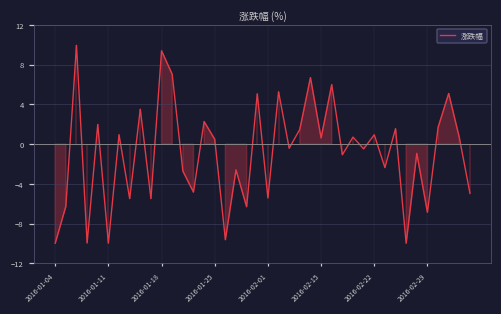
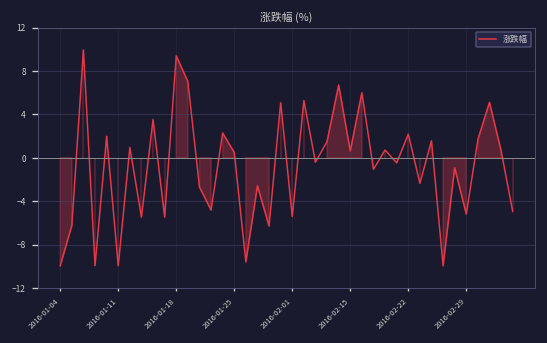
  {
    "2016-01-04": -10,
    "2016-01-11": -10,
    "2016-01-18": 9,
    "2016-01-25": 0,
    "2016-02-01": -5,
    "2016-02-15": 1,
-   "2016-02-22": 1,
-   "2016-02-29": -7
+   "2016-02-22": 2,
+   "2016-02-29": -5
  }
